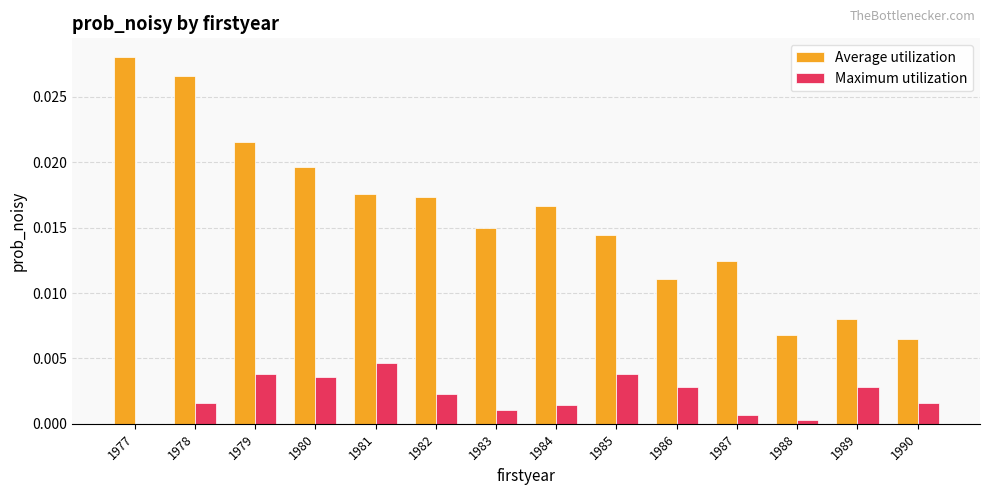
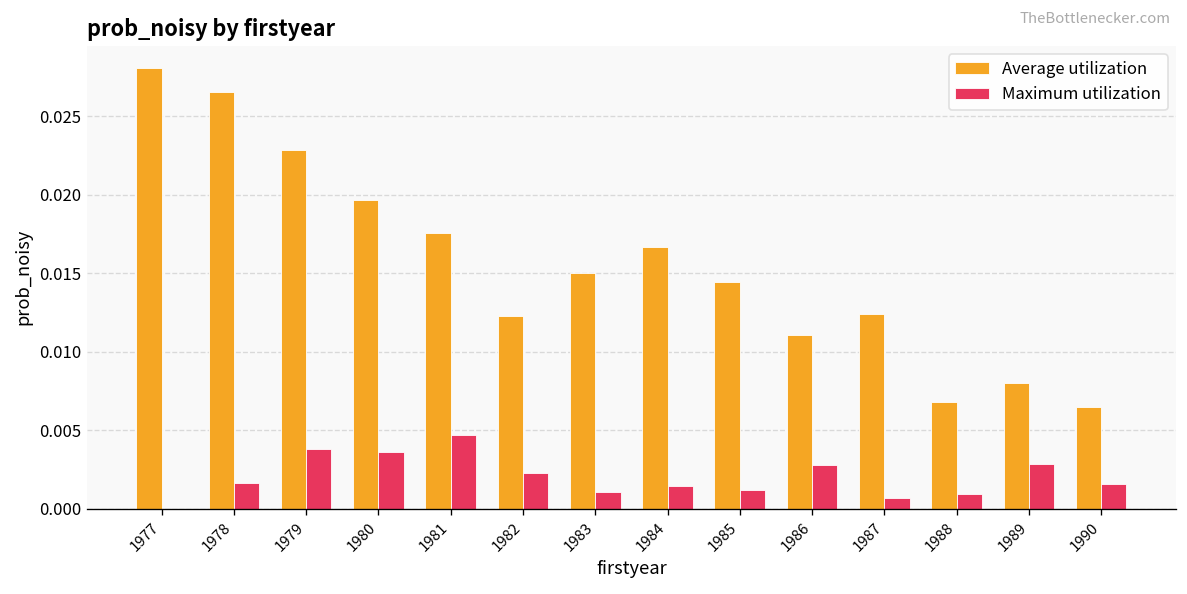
  {
    "Average utilization": {
      "1977": 0.0281,
      "1978": 0.0266,
-     "1979": 0.0216,
+     "1979": 0.0229,
      "1980": 0.0197,
      "1981": 0.0176,
-     "1982": 0.0174,
+     "1982": 0.0123,
      "1983": 0.0150,
      "1984": 0.0167,
      "1985": 0.0144,
      "1986": 0.0111,
      "1987": 0.0124,
      "1988": 0.0068,
      "1989": 0.0080,
      "1990": 0.0065
    },
    "Maximum utilization": {
      "1977": 0.0000,
      "1978": 0.0016,
      "1979": 0.0038,
      "1980": 0.0036,
      "1981": 0.0047,
      "1982": 0.0023,
      "1983": 0.0010,
      "1984": 0.0014,
-     "1985": 0.0038,
+     "1985": 0.0012,
      "1986": 0.0028,
      "1987": 0.0007,
-     "1988": 0.0003,
+     "1988": 0.0009,
      "1989": 0.0028,
      "1990": 0.0016
    }
  }
